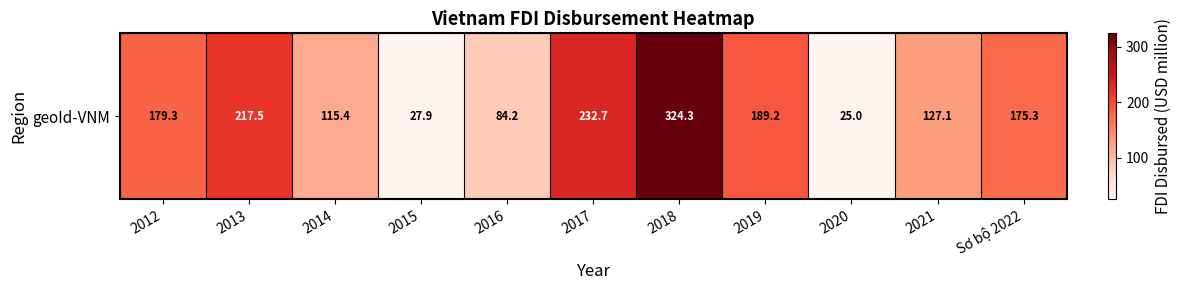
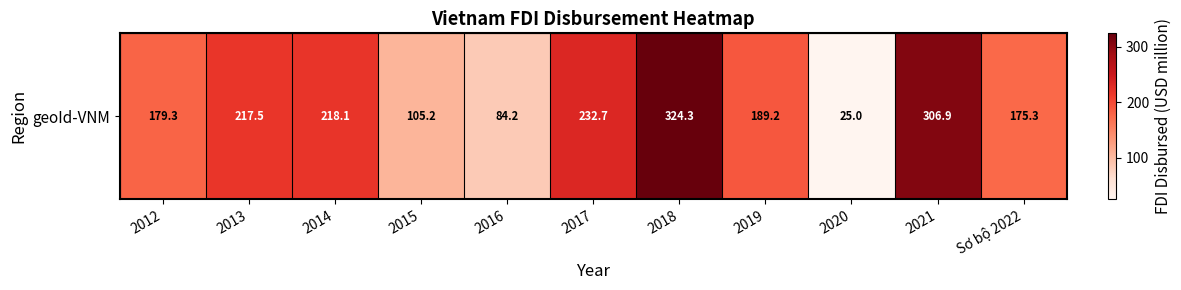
  {
    "geoId-VNM": {
      "2012": 179.3,
      "2013": 217.5,
-     "2014": 115.4,
-     "2015": 27.9,
+     "2014": 218.1,
+     "2015": 105.2,
      "2016": 84.2,
      "2017": 232.7,
      "2018": 324.3,
      "2019": 189.2,
      "2020": 25.0,
-     "2021": 127.1,
+     "2021": 306.9,
      "Sơ bộ 2022": 175.3
    }
  }
